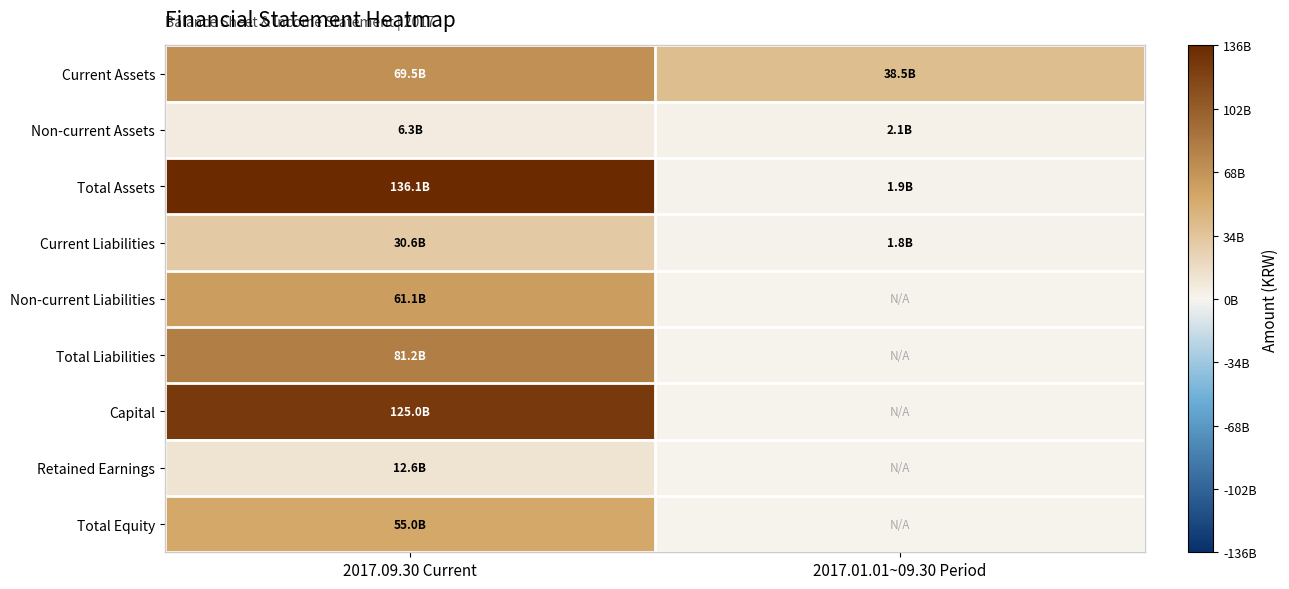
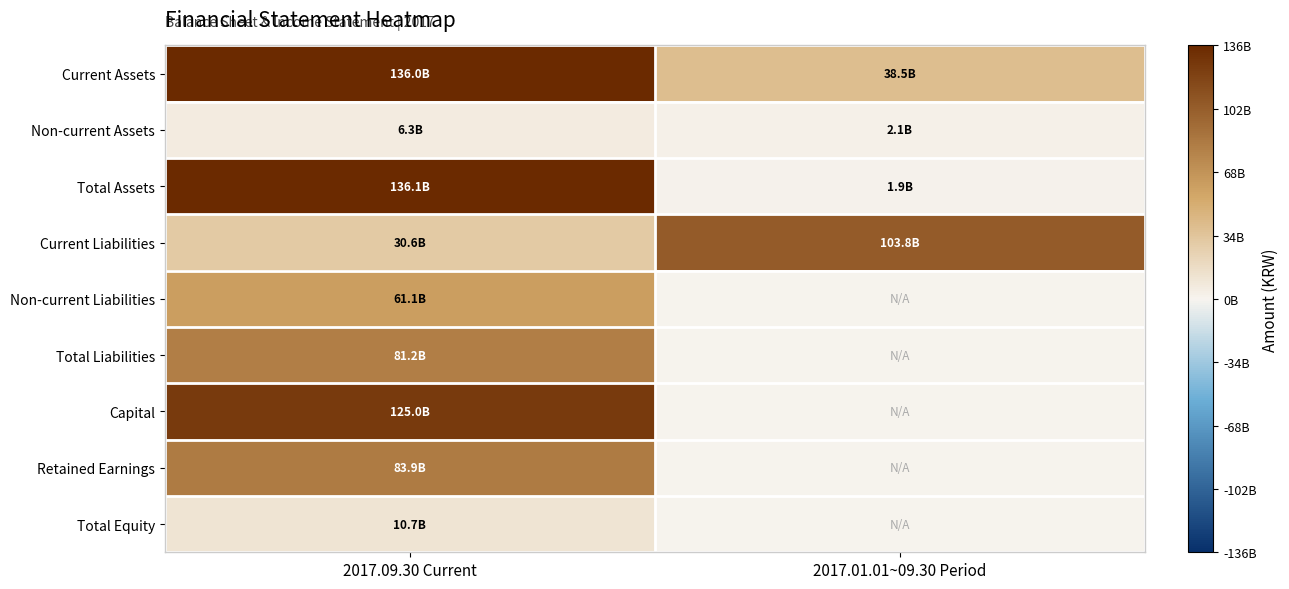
  {
    "Current Assets": {
-     "2017.09.30 Current": "69.5B",
+     "2017.09.30 Current": "136.0B",
      "2017.01.01~09.30 Period": "38.5B"
    },
    "Non-current Assets": {
      "2017.09.30 Current": "6.3B",
      "2017.01.01~09.30 Period": "2.1B"
    },
    "Total Assets": {
      "2017.09.30 Current": "136.1B",
      "2017.01.01~09.30 Period": "1.9B"
    },
    "Current Liabilities": {
      "2017.09.30 Current": "30.6B",
-     "2017.01.01~09.30 Period": "1.8B"
+     "2017.01.01~09.30 Period": "103.8B"
    },
    "Non-current Liabilities": {
      "2017.09.30 Current": "61.1B"
    },
    "Total Liabilities": {
      "2017.09.30 Current": "81.2B"
    },
    "Capital": {
      "2017.09.30 Current": "125.0B"
    },
    "Retained Earnings": {
-     "2017.09.30 Current": "12.6B"
+     "2017.09.30 Current": "83.9B"
    },
    "Total Equity": {
-     "2017.09.30 Current": "55.0B"
+     "2017.09.30 Current": "10.7B"
    }
  }
